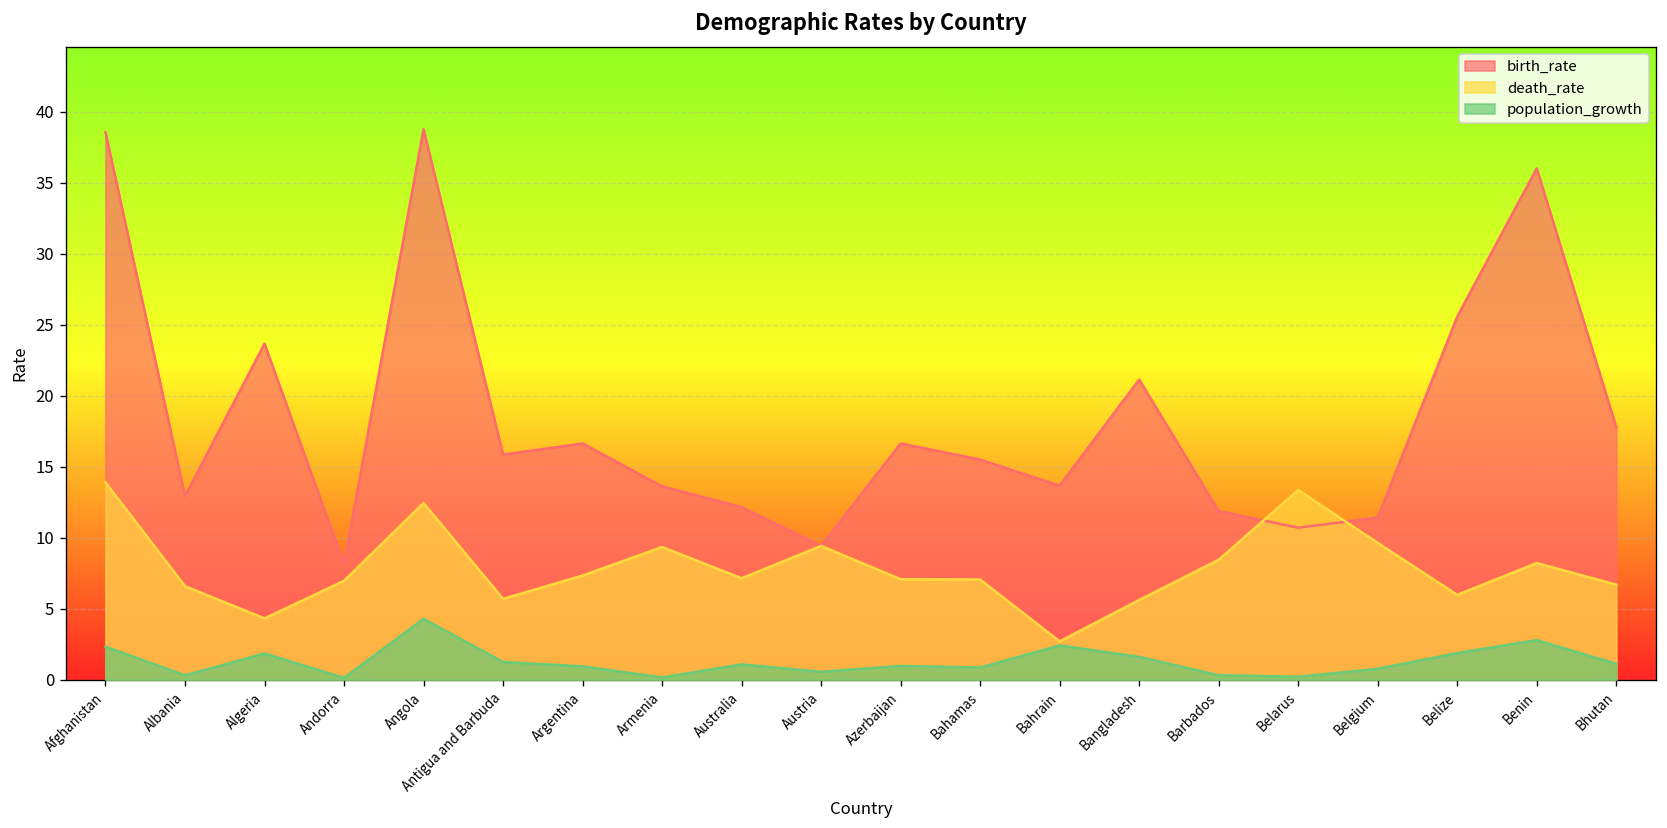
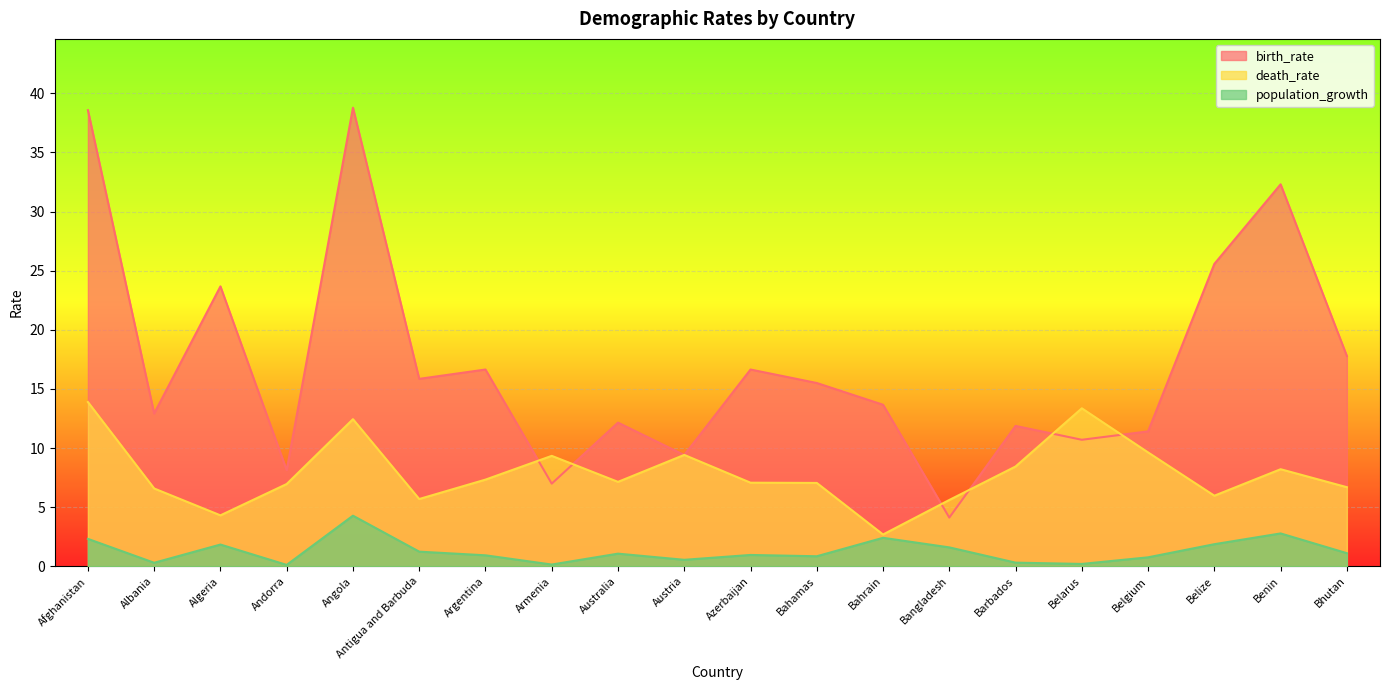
  {
    "birth_rate": {
      "Afghanistan": 38.6,
      "Albania": 12.9,
      "Algeria": 23.7,
      "Andorra": 8.1,
      "Angola": 38.8,
      "Antigua and Barbuda": 15.9,
      "Argentina": 16.6,
-     "Armenia": 13.6,
+     "Armenia": 7.0,
      "Australia": 12.2,
      "Azerbaijan": 16.6,
      "Bahamas": 15.5,
      "Bahrain": 13.7,
-     "Bangladesh": 21.1,
+     "Bangladesh": 4.1,
      "Barbados": 11.9,
      "Belarus": 10.7,
      "Belgium": 11.4,
      "Belize": 25.6,
-     "Benin": 36.0,
+     "Benin": 32.3,
      "Bhutan": 17.8
    },
    "death_rate": {
      "Afghanistan": 13.9,
      "Albania": 6.6,
      "Algeria": 4.3,
      "Andorra": 7.0,
      "Angola": 12.4,
      "Antigua and Barbuda": 5.7,
      "Argentina": 7.3,
      "Armenia": 9.3,
      "Australia": 7.1,
      "Azerbaijan": 7.1,
      "Bahamas": 7.1,
      "Bahrain": 2.7,
      "Bangladesh": 5.6,
      "Barbados": 8.4,
      "Belarus": 13.4,
      "Belgium": 9.6,
      "Belize": 6.0,
      "Benin": 8.2,
      "Bhutan": 6.7
    },
    "population_growth": {
      "Afghanistan": 2.3,
      "Albania": 0.3,
      "Algeria": 1.8,
      "Andorra": 0.1,
      "Angola": 4.3,
      "Antigua and Barbuda": 1.2,
      "Argentina": 0.9,
      "Armenia": 0.2,
      "Australia": 1.1,
      "Austria": 0.6,
      "Azerbaijan": 1.0,
      "Bahamas": 0.9,
      "Bahrain": 2.4,
      "Bangladesh": 1.6,
      "Barbados": 0.3,
      "Belarus": 0.2,
      "Belgium": 0.8,
      "Belize": 1.9,
      "Benin": 2.8,
      "Bhutan": 1.1
    }
  }
